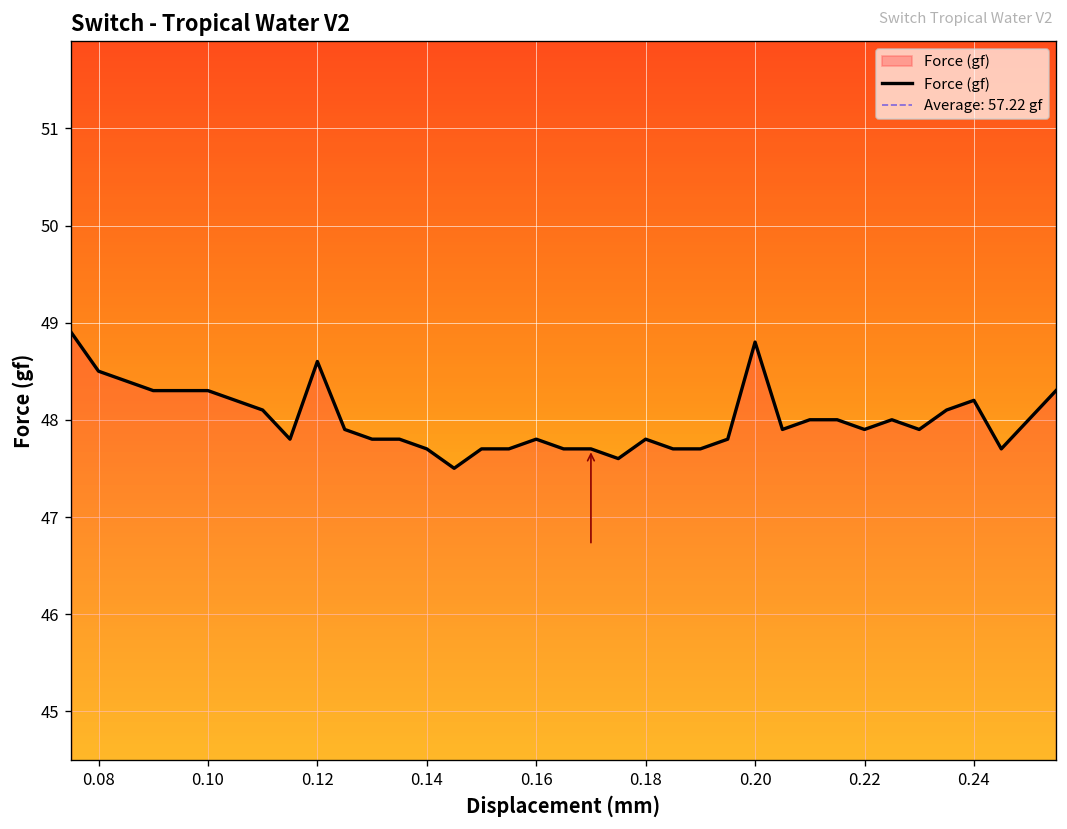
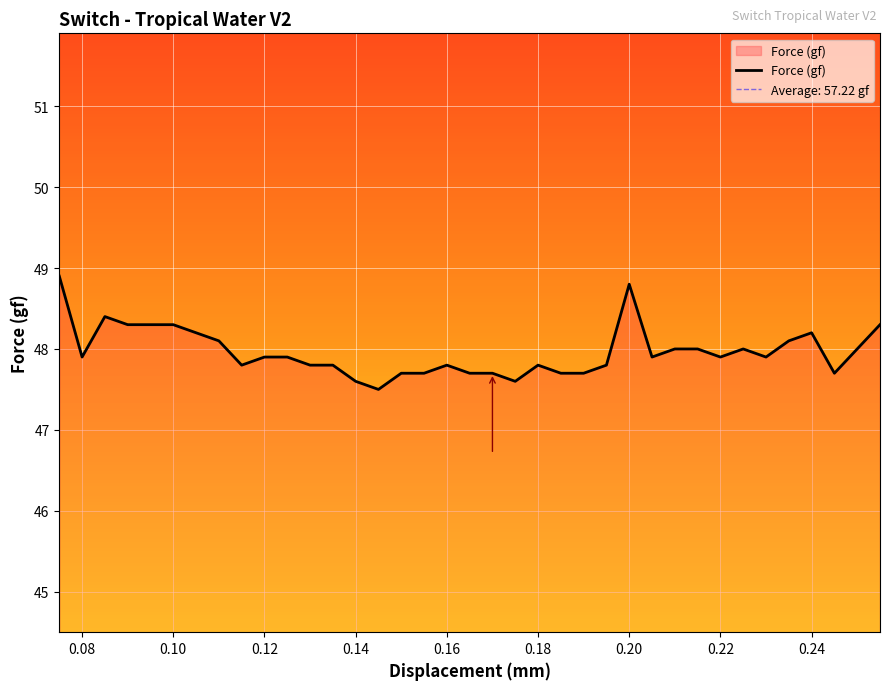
  {
-   "0.08": 48.5,
+   "0.08": 47.9,
    "0.10": 48.3,
-   "0.12": 48.6,
-   "0.14": 47.7,
+   "0.12": 47.9,
+   "0.14": 47.6,
    "0.16": 47.8,
    "0.18": 47.8,
    "0.20": 48.8,
    "0.22": 47.9,
    "0.24": 48.2
  }
